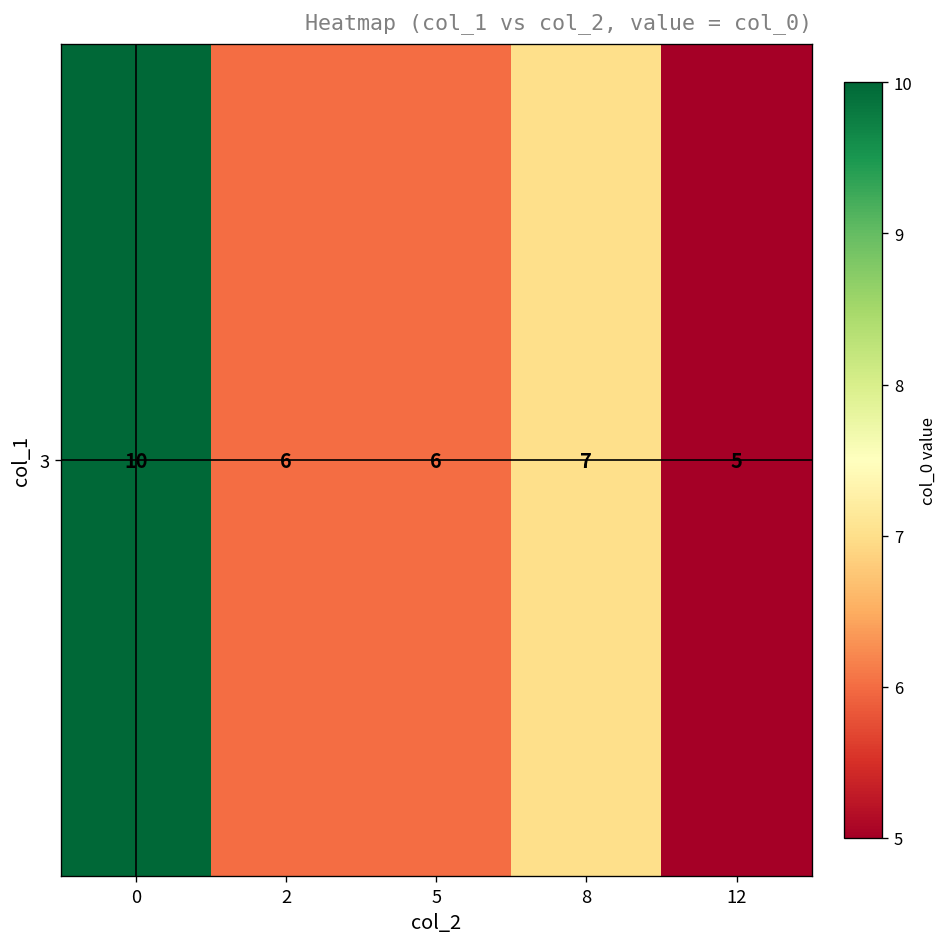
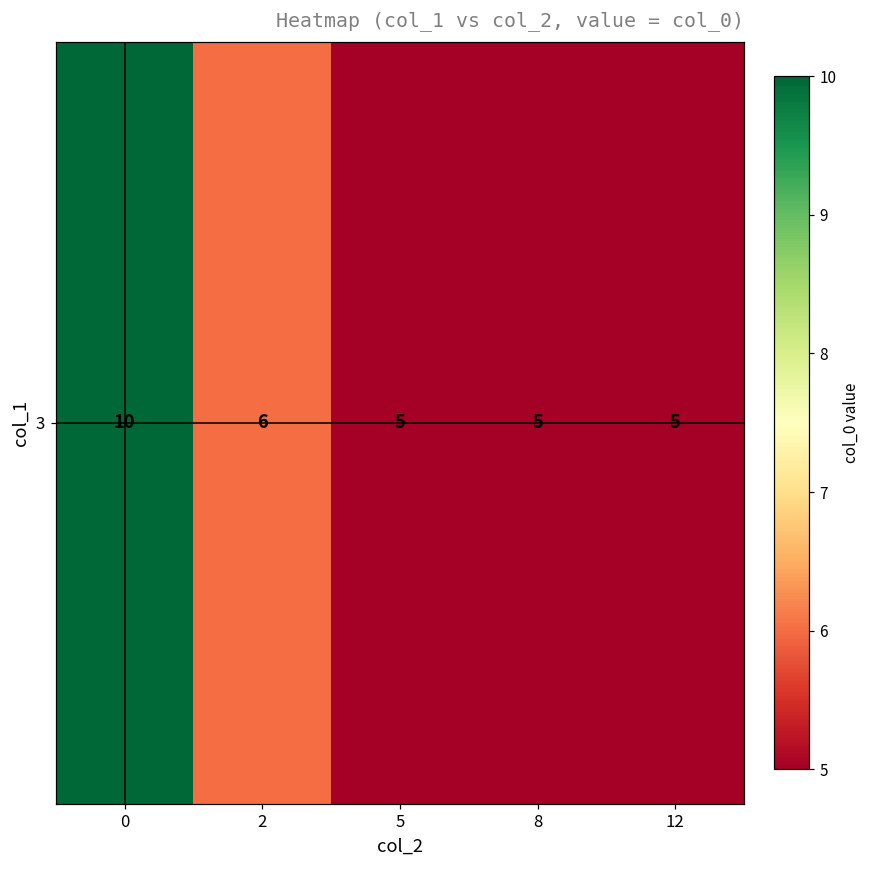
  {
    "3": {
      "0": 10,
      "2": 6,
-     "5": 6,
-     "8": 7,
+     "5": 5,
+     "8": 5,
      "12": 5
    }
  }
